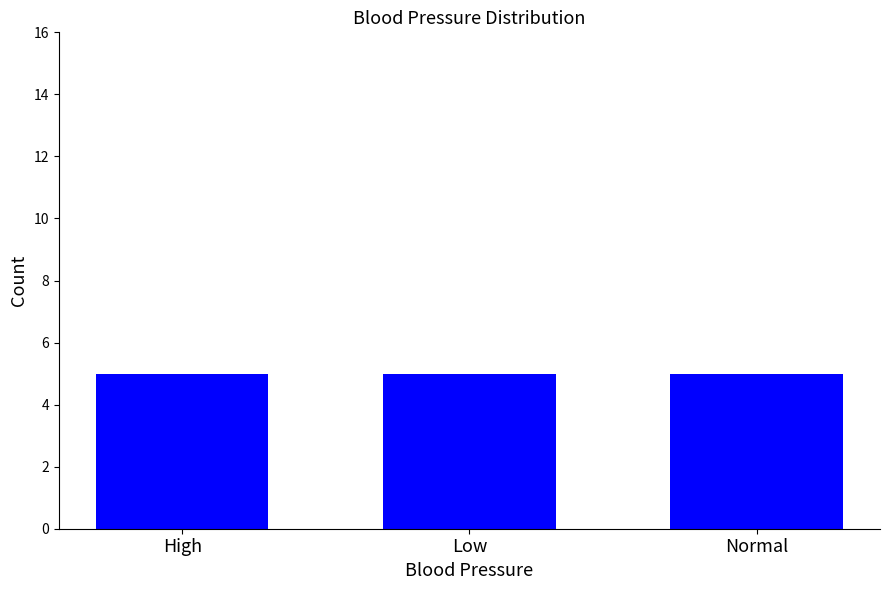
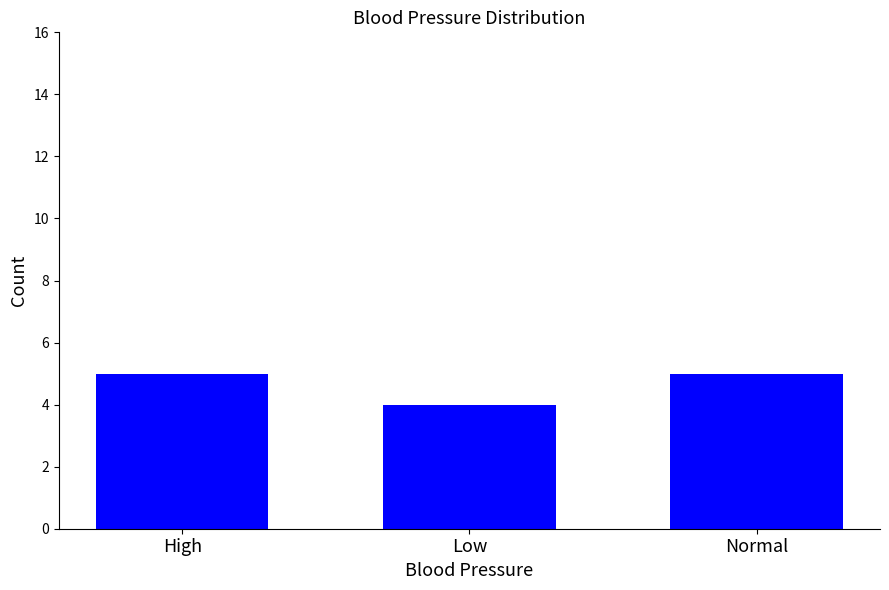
  {
    "High": 5,
-   "Low": 5,
+   "Low": 4,
    "Normal": 5
  }
